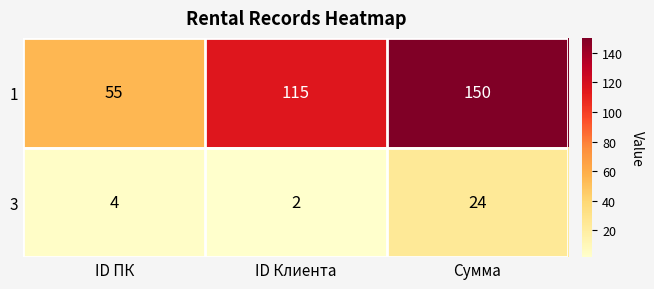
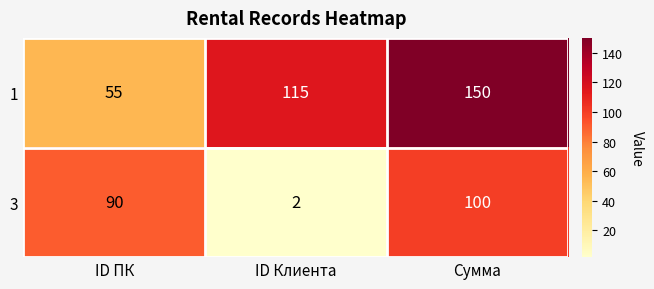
  {
    "1": {
      "ID ПК": 55,
      "ID Клиента": 115,
      "Сумма": 150
    },
    "3": {
-     "ID ПК": 4,
+     "ID ПК": 90,
      "ID Клиента": 2,
-     "Сумма": 24
+     "Сумма": 100
    }
  }
